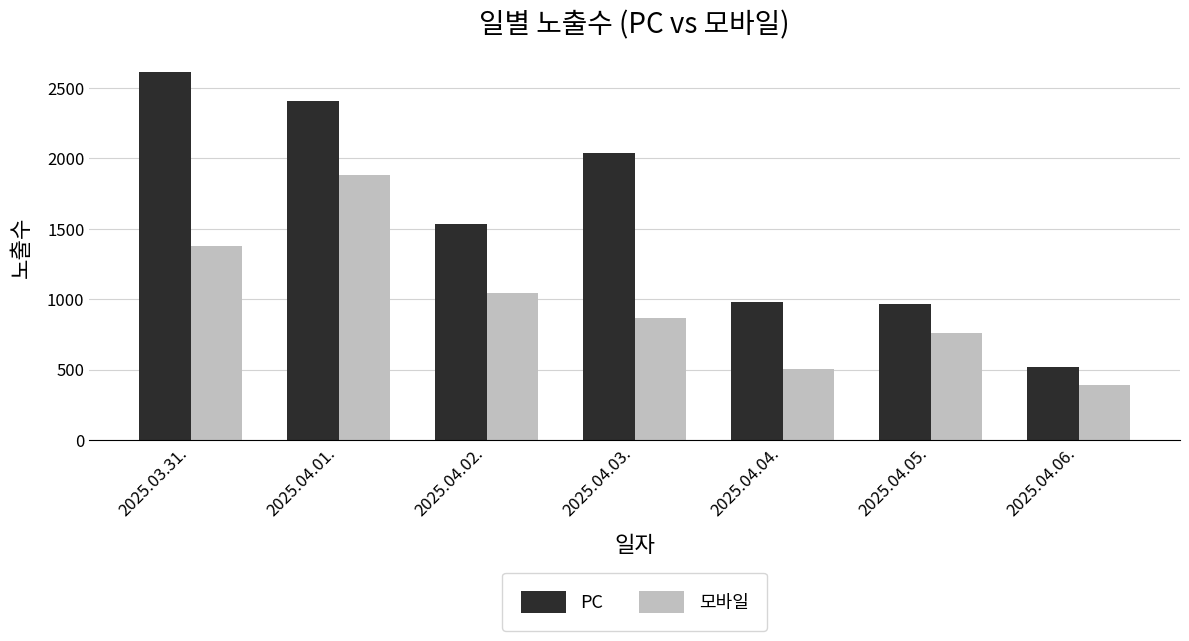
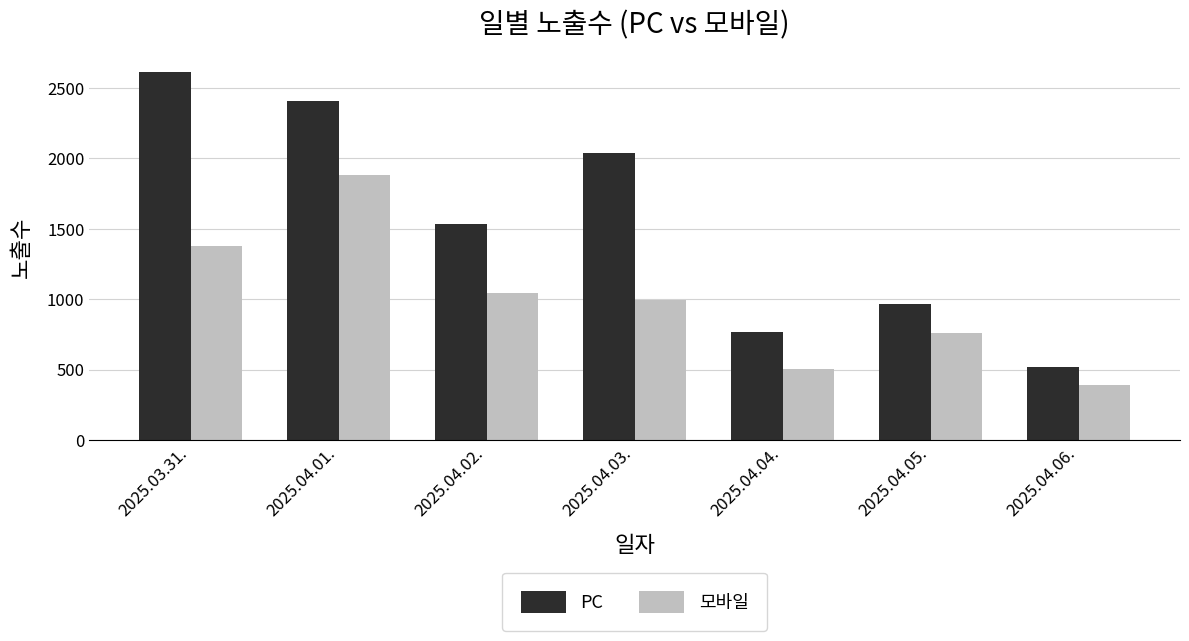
  {
    "PC": {
      "2025.03.31.": 2610,
      "2025.04.01.": 2410,
      "2025.04.02.": 1530,
      "2025.04.03.": 2040,
-     "2025.04.04.": 980,
+     "2025.04.04.": 770,
      "2025.04.05.": 970,
      "2025.04.06.": 520
    },
    "모바일": {
      "2025.03.31.": 1380,
      "2025.04.01.": 1880,
      "2025.04.02.": 1040,
-     "2025.04.03.": 870,
+     "2025.04.03.": 990,
      "2025.04.04.": 500,
      "2025.04.05.": 760,
      "2025.04.06.": 390
    }
  }
